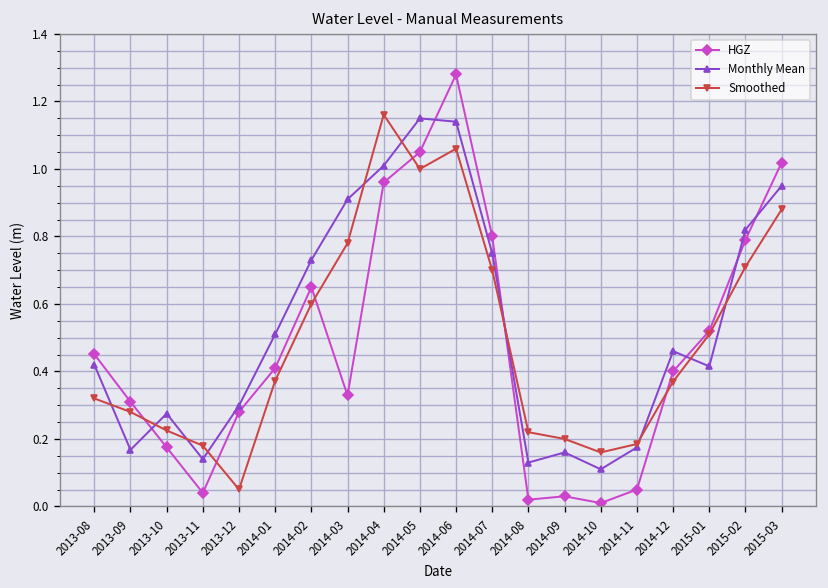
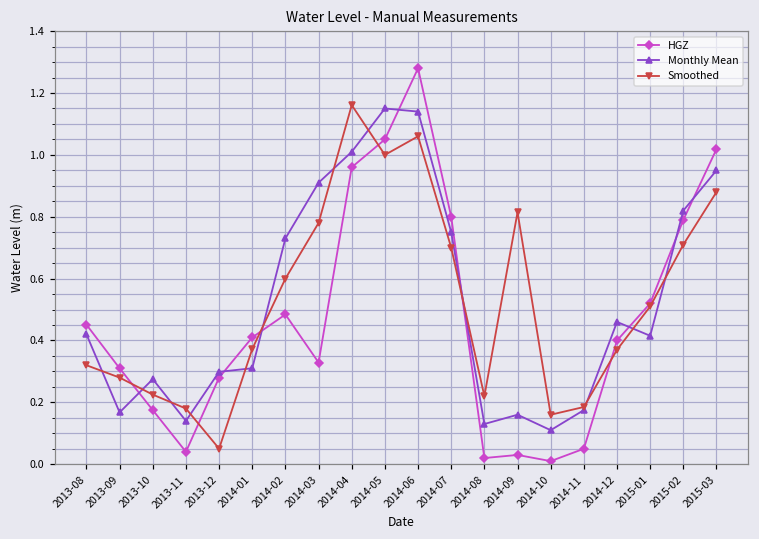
  {
    "HGZ": {
      "2013-08": 0.45,
      "2013-09": 0.31,
      "2013-10": 0.17,
      "2013-11": 0.04,
      "2013-12": 0.28,
      "2014-01": 0.41,
-     "2014-02": 0.65,
+     "2014-02": 0.48,
      "2014-03": 0.33,
      "2014-04": 0.96,
      "2014-05": 1.05,
      "2014-06": 1.28,
      "2014-07": 0.80,
      "2014-08": 0.02,
      "2014-09": 0.03,
      "2014-10": 0.01,
      "2014-11": 0.05,
      "2014-12": 0.40,
      "2015-01": 0.52,
      "2015-02": 0.79,
      "2015-03": 1.02
    },
    "Monthly Mean": {
      "2013-08": 0.42,
      "2013-09": 0.17,
      "2013-10": 0.27,
      "2013-11": 0.14,
      "2013-12": 0.30,
-     "2014-01": 0.51,
+     "2014-01": 0.31,
      "2014-02": 0.73,
      "2014-03": 0.91,
      "2014-04": 1.01,
      "2014-05": 1.15,
      "2014-06": 1.14,
      "2014-07": 0.75,
      "2014-08": 0.13,
      "2014-09": 0.16,
      "2014-10": 0.11,
      "2014-11": 0.18,
      "2014-12": 0.46,
      "2015-01": 0.42,
      "2015-02": 0.82,
      "2015-03": 0.95
    },
    "Smoothed": {
      "2013-08": 0.32,
      "2013-09": 0.28,
      "2013-10": 0.22,
      "2013-11": 0.18,
      "2013-12": 0.05,
      "2014-01": 0.37,
      "2014-02": 0.60,
      "2014-03": 0.78,
      "2014-04": 1.16,
      "2014-05": 1.00,
      "2014-06": 1.06,
      "2014-07": 0.70,
      "2014-08": 0.22,
-     "2014-09": 0.20,
+     "2014-09": 0.81,
      "2014-10": 0.16,
      "2014-11": 0.19,
      "2014-12": 0.37,
      "2015-01": 0.51,
      "2015-02": 0.71,
      "2015-03": 0.88
    }
  }
